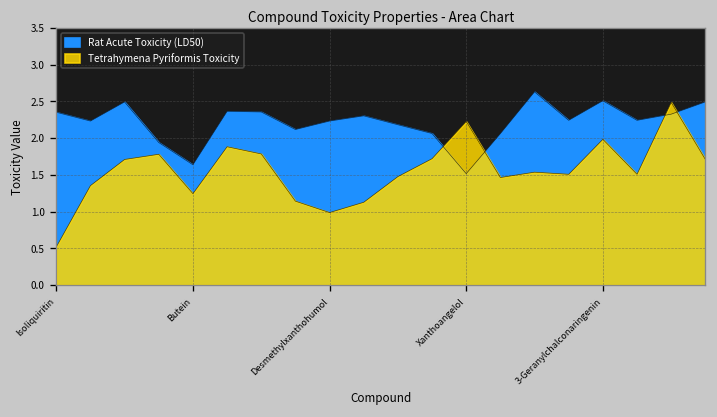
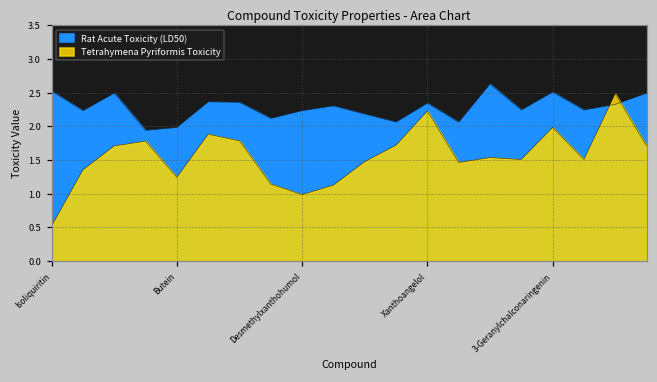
  {
    "Rat Acute Toxicity (LD50)": {
-     "Isoliquiritin": 2.4,
-     "Butein": 1.6,
+     "Isoliquiritin": 2.5,
+     "Butein": 2.0,
      "Desmethylxanthohumol": 2.2,
-     "Xanthoangelol": 1.5,
+     "Xanthoangelol": 2.3,
      "3-Geranylchalconaringenin": 2.5
    },
    "Tetrahymena Pyriformis Toxicity": {
      "Isoliquiritin": 0.5,
      "Butein": 1.2,
      "Desmethylxanthohumol": 1.0,
      "Xanthoangelol": 2.2,
      "3-Geranylchalconaringenin": 2.0
    }
  }
